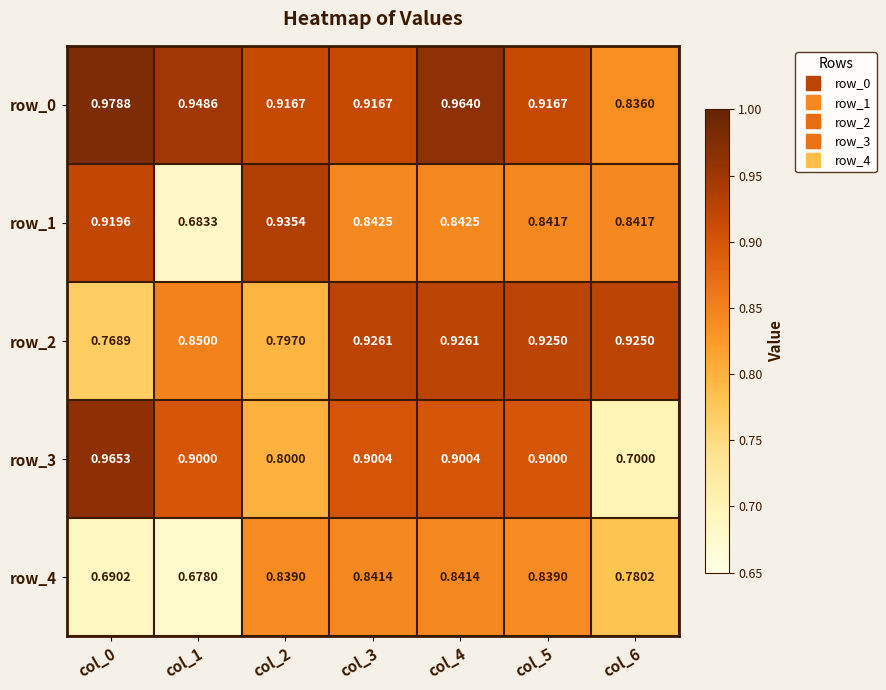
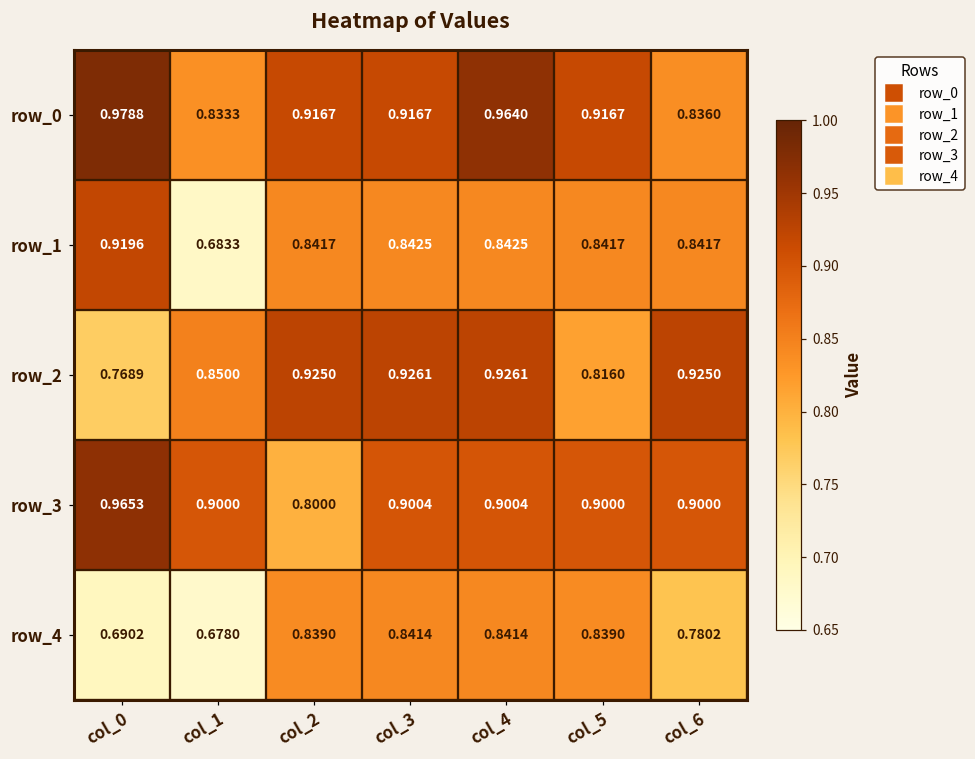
  {
    "row_0": {
      "col_0": 0.9788,
-     "col_1": 0.9486,
+     "col_1": 0.8333,
      "col_2": 0.9167,
      "col_3": 0.9167,
      "col_4": 0.9640,
      "col_5": 0.9167,
      "col_6": 0.8360
    },
    "row_1": {
      "col_0": 0.9196,
      "col_1": 0.6833,
-     "col_2": 0.9354,
+     "col_2": 0.8417,
      "col_3": 0.8425,
      "col_4": 0.8425,
      "col_5": 0.8417,
      "col_6": 0.8417
    },
    "row_2": {
      "col_0": 0.7689,
      "col_1": 0.8500,
-     "col_2": 0.7970,
+     "col_2": 0.9250,
      "col_3": 0.9261,
      "col_4": 0.9261,
-     "col_5": 0.9250,
+     "col_5": 0.8160,
      "col_6": 0.9250
    },
    "row_3": {
      "col_0": 0.9653,
      "col_1": 0.9000,
      "col_2": 0.8000,
      "col_3": 0.9004,
      "col_4": 0.9004,
      "col_5": 0.9000,
-     "col_6": 0.7000
+     "col_6": 0.9000
    },
    "row_4": {
      "col_0": 0.6902,
      "col_1": 0.6780,
      "col_2": 0.8390,
      "col_3": 0.8414,
      "col_4": 0.8414,
      "col_5": 0.8390,
      "col_6": 0.7802
    }
  }
